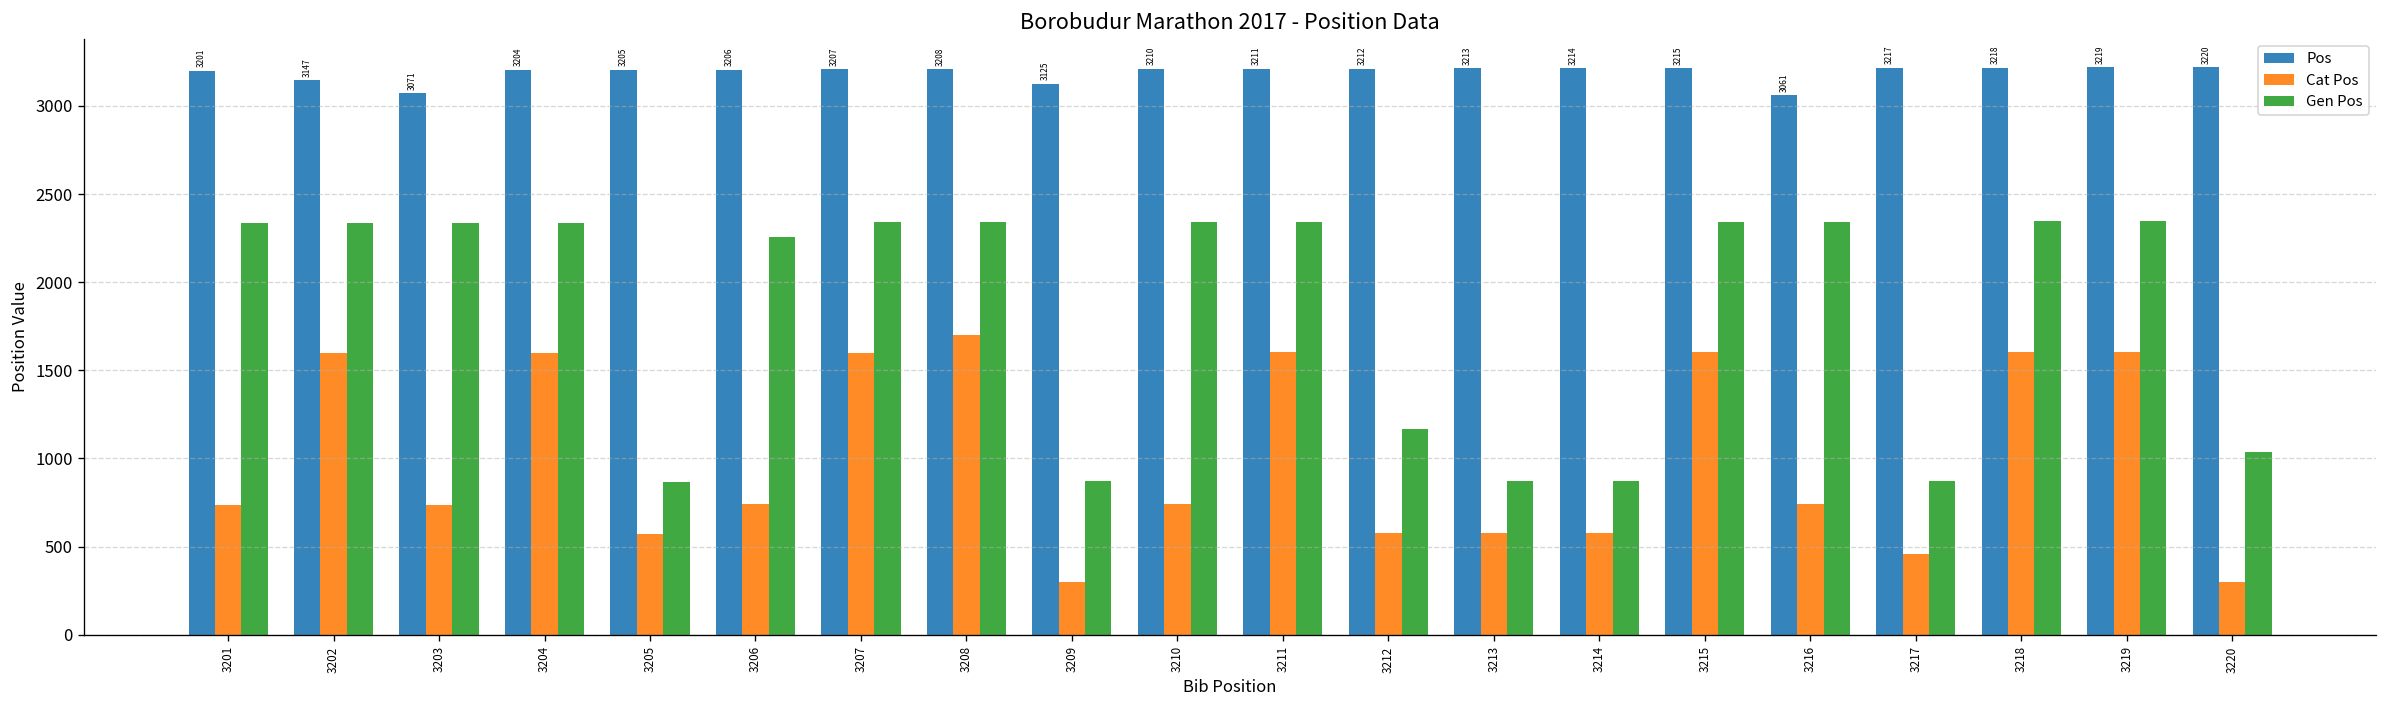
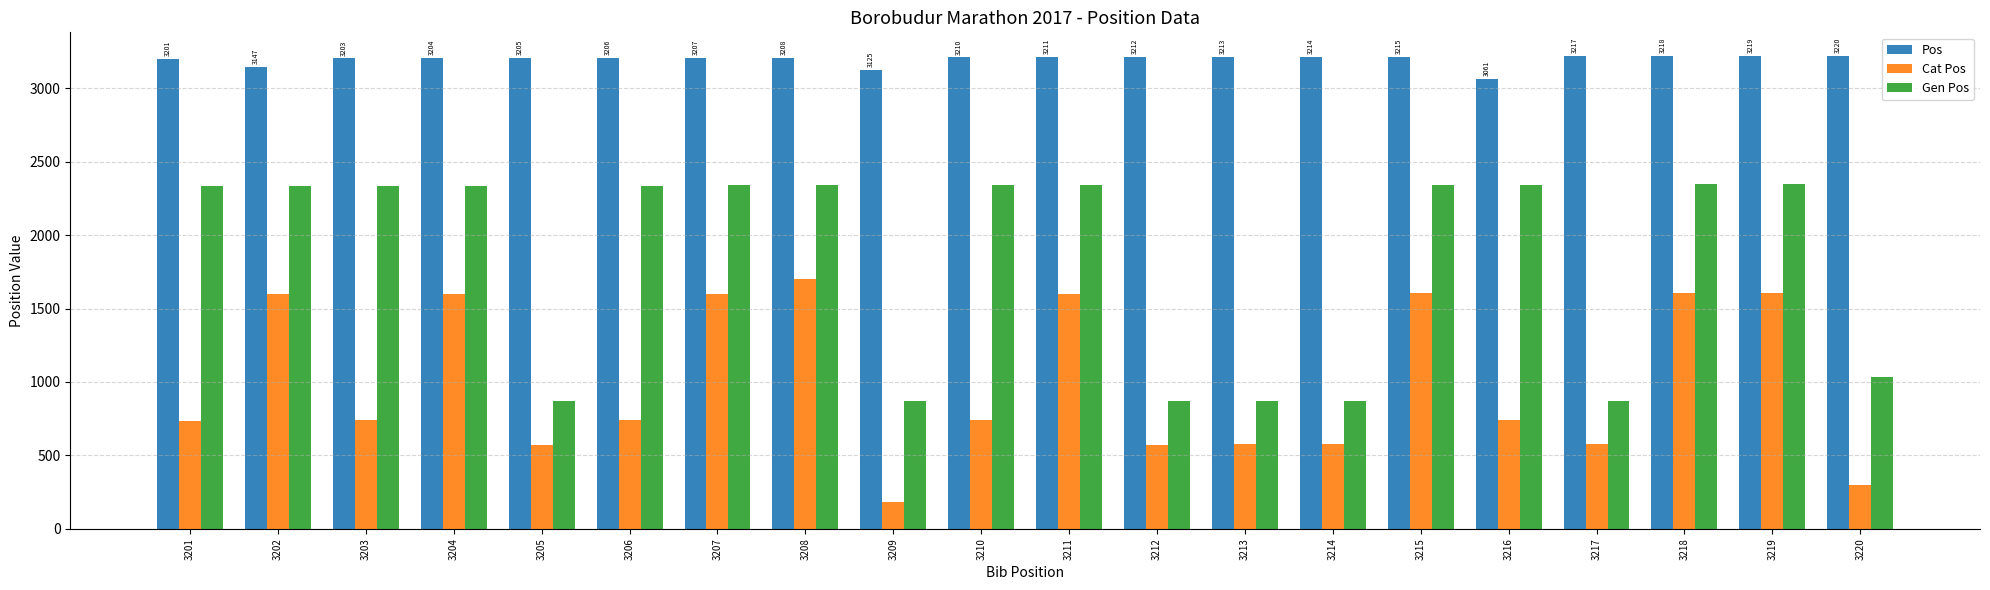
  {
    "Pos": {
      "3201": 3201,
      "3202": 3147,
-     "3203": 3071,
+     "3203": 3203,
      "3204": 3204,
      "3205": 3205,
      "3206": 3206,
      "3207": 3207,
      "3208": 3208,
      "3209": 3125,
      "3210": 3210,
      "3211": 3211,
      "3212": 3212,
      "3213": 3213,
      "3214": 3214,
      "3215": 3215,
      "3216": 3061,
      "3217": 3217,
      "3218": 3218,
      "3219": 3219,
      "3220": 3220
    },
    "Cat Pos": {
      "3201": 740,
      "3202": 1600,
      "3203": 740,
      "3204": 1600,
      "3205": 570,
      "3206": 740,
      "3207": 1600,
      "3208": 1700,
-     "3209": 300,
+     "3209": 190,
      "3210": 740,
      "3211": 1600,
      "3212": 570,
      "3213": 580,
      "3214": 580,
      "3215": 1600,
      "3216": 740,
-     "3217": 460,
+     "3217": 580,
      "3218": 1600,
      "3219": 1610,
      "3220": 300
    },
    "Gen Pos": {
      "3201": 2330,
      "3202": 2340,
      "3203": 2340,
      "3204": 2340,
      "3205": 870,
-     "3206": 2260,
+     "3206": 2340,
      "3207": 2340,
      "3208": 2340,
      "3209": 870,
      "3210": 2340,
      "3211": 2340,
-     "3212": 1170,
+     "3212": 870,
      "3213": 870,
      "3214": 870,
      "3215": 2340,
      "3216": 2340,
      "3217": 870,
      "3218": 2350,
      "3219": 2350,
      "3220": 1030
    }
  }
